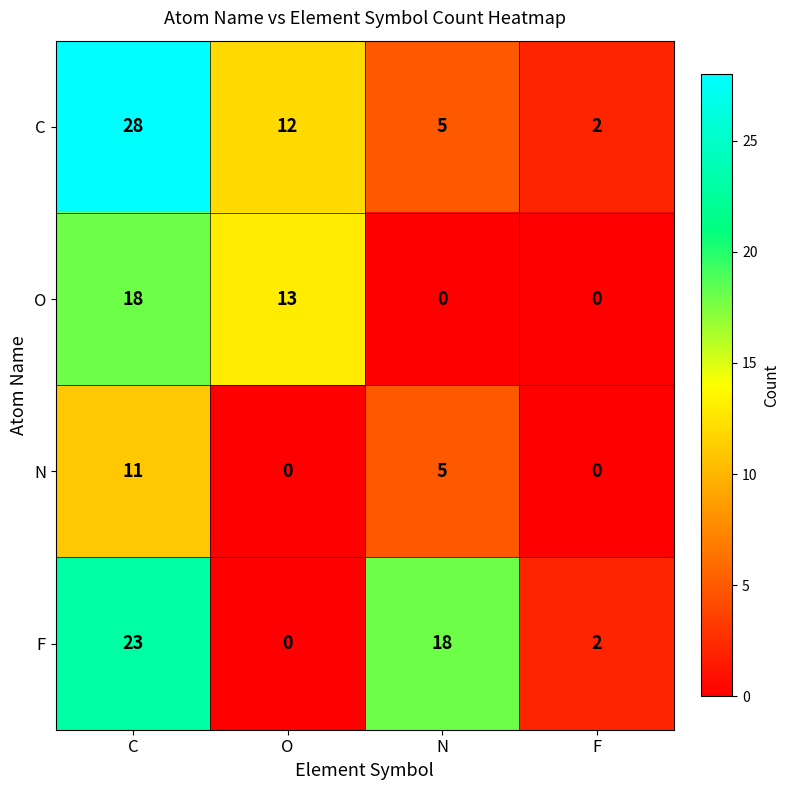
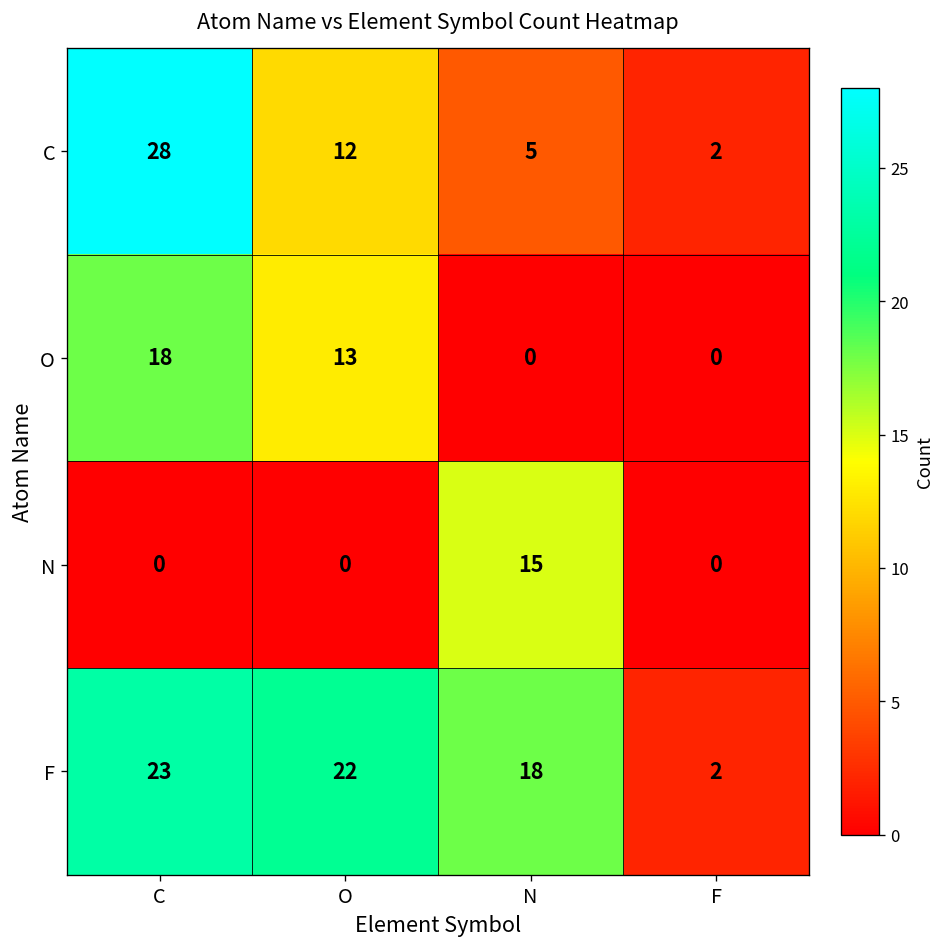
  {
    "C": {
      "C": 28,
      "O": 12,
      "N": 5,
      "F": 2
    },
    "O": {
      "C": 18,
      "O": 13,
      "N": 0,
      "F": 0
    },
    "N": {
-     "C": 11,
+     "C": 0,
      "O": 0,
-     "N": 5,
+     "N": 15,
      "F": 0
    },
    "F": {
      "C": 23,
-     "O": 0,
+     "O": 22,
      "N": 18,
      "F": 2
    }
  }
